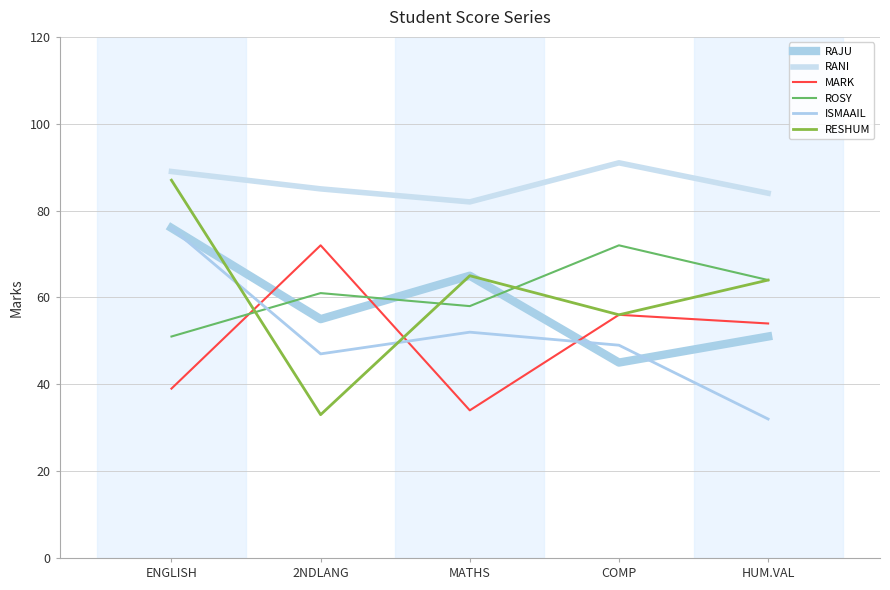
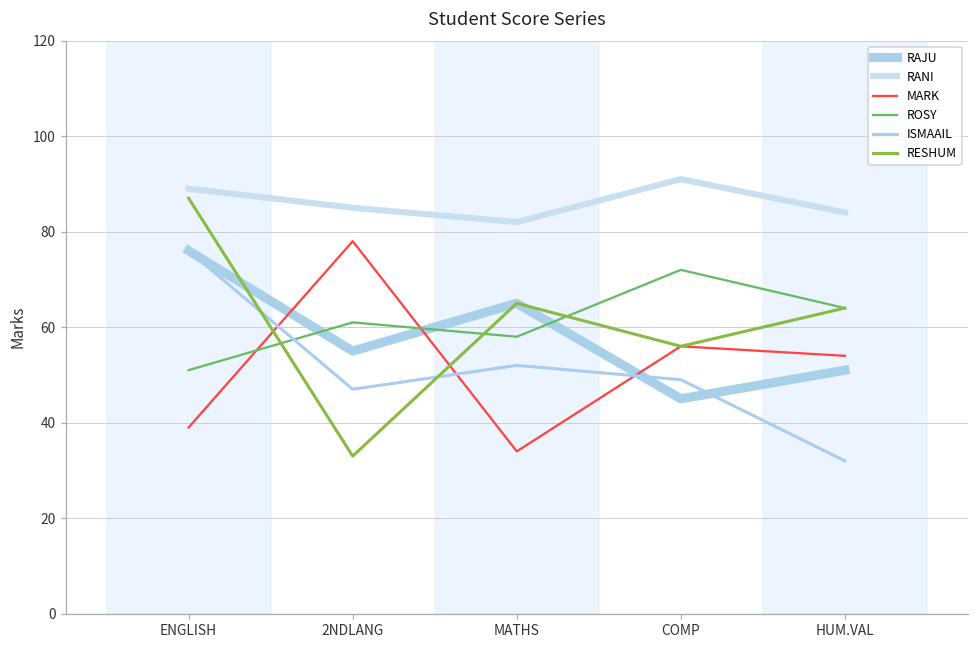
  {
    "MARK": {
      "ENGLISH": 39,
-     "2NDLANG": 72,
+     "2NDLANG": 78,
      "MATHS": 34,
      "HUM.VAL": 54
    }
  }
